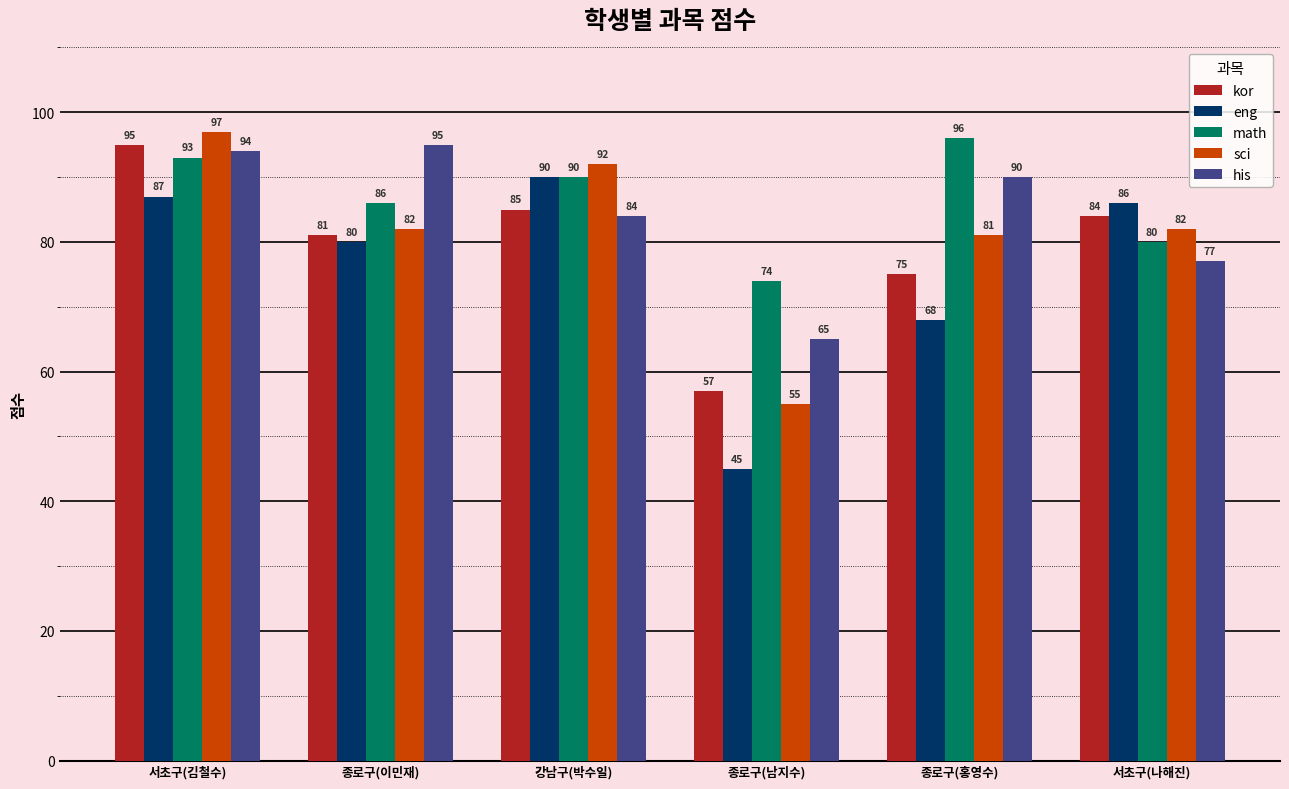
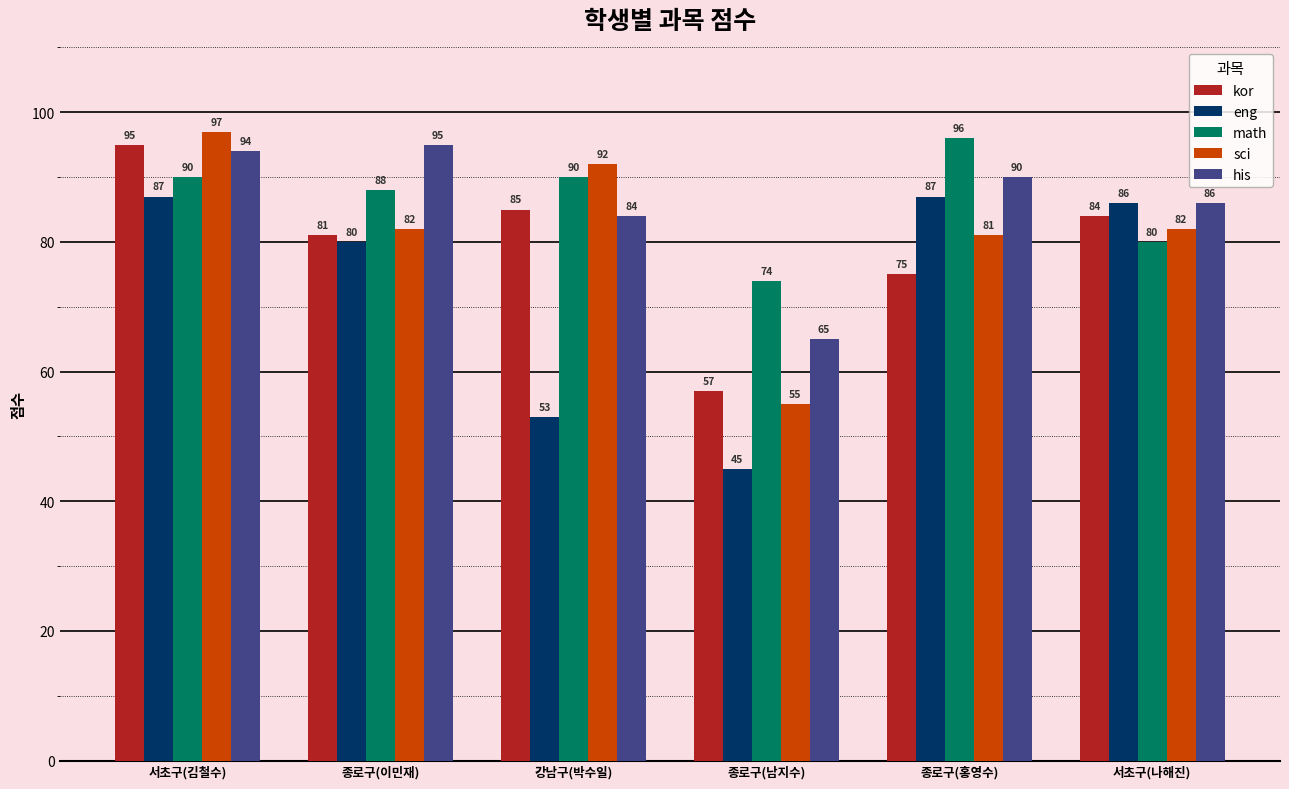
  {
    "eng": {
      "서초구(김철수)": 87,
      "종로구(이민재)": 80,
-     "강남구(박수일)": 90,
+     "강남구(박수일)": 53,
      "종로구(남지수)": 45,
-     "종로구(홍영수)": 68,
+     "종로구(홍영수)": 87,
      "서초구(나해진)": 86
    },
    "math": {
-     "서초구(김철수)": 93,
-     "종로구(이민재)": 86,
+     "서초구(김철수)": 90,
+     "종로구(이민재)": 88,
      "강남구(박수일)": 90,
      "종로구(남지수)": 74,
      "종로구(홍영수)": 96,
      "서초구(나해진)": 80
    },
    "his": {
      "서초구(김철수)": 94,
      "종로구(이민재)": 95,
      "강남구(박수일)": 84,
      "종로구(남지수)": 65,
      "종로구(홍영수)": 90,
-     "서초구(나해진)": 77
+     "서초구(나해진)": 86
    }
  }
